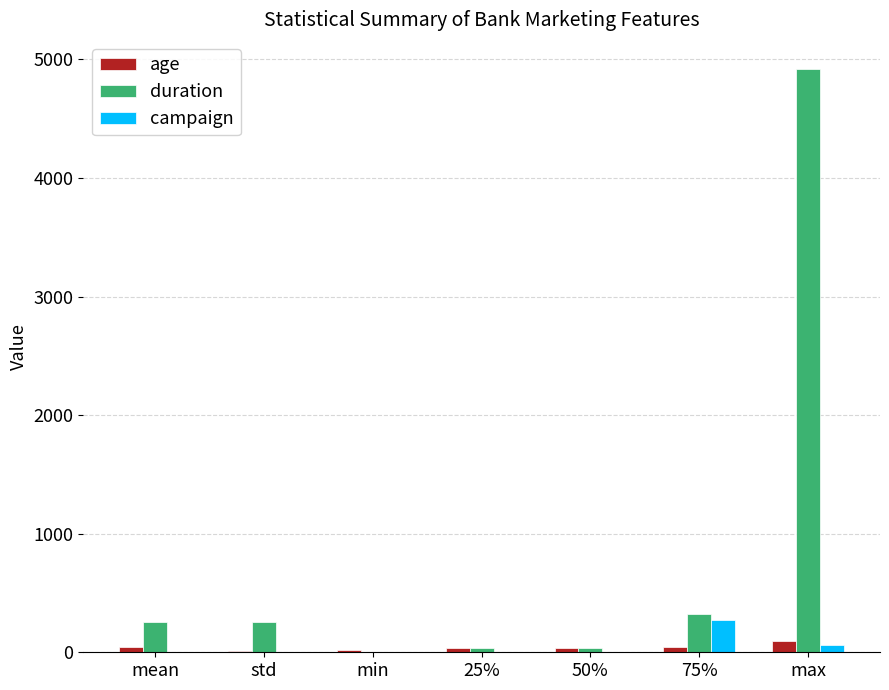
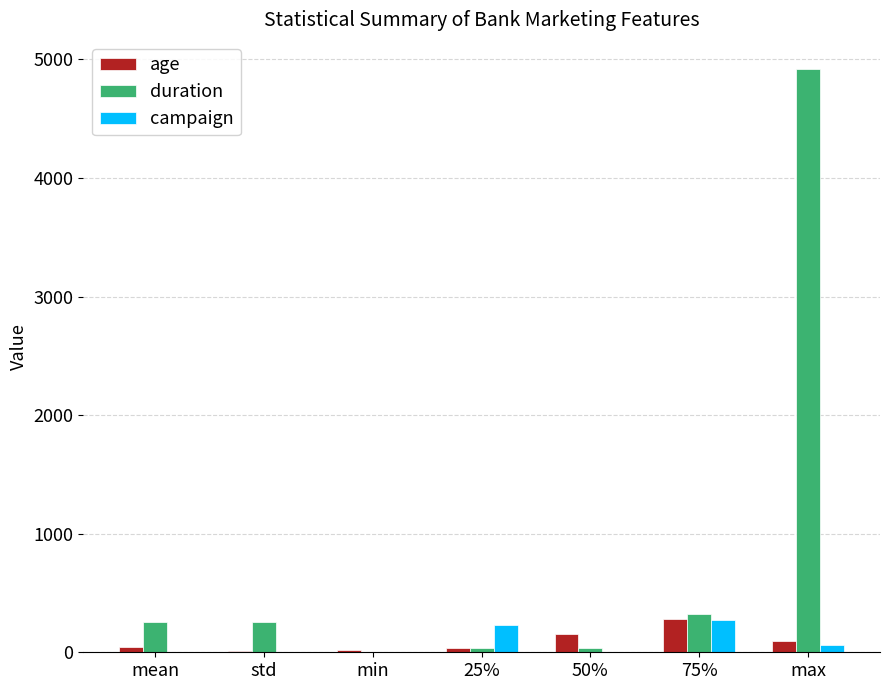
  {
    "age": {
      "mean": 40,
      "25%": 30,
-     "50%": 40,
-     "75%": 50,
+     "50%": 160,
+     "75%": 280,
      "max": 100
    },
    "duration": {
      "mean": 260,
      "std": 260,
      "min": 0,
      "25%": 40,
      "50%": 30,
      "75%": 320,
      "max": 4920
    },
    "campaign": {
-     "25%": 0,
+     "25%": 230,
      "75%": 270,
      "max": 60
    }
  }
